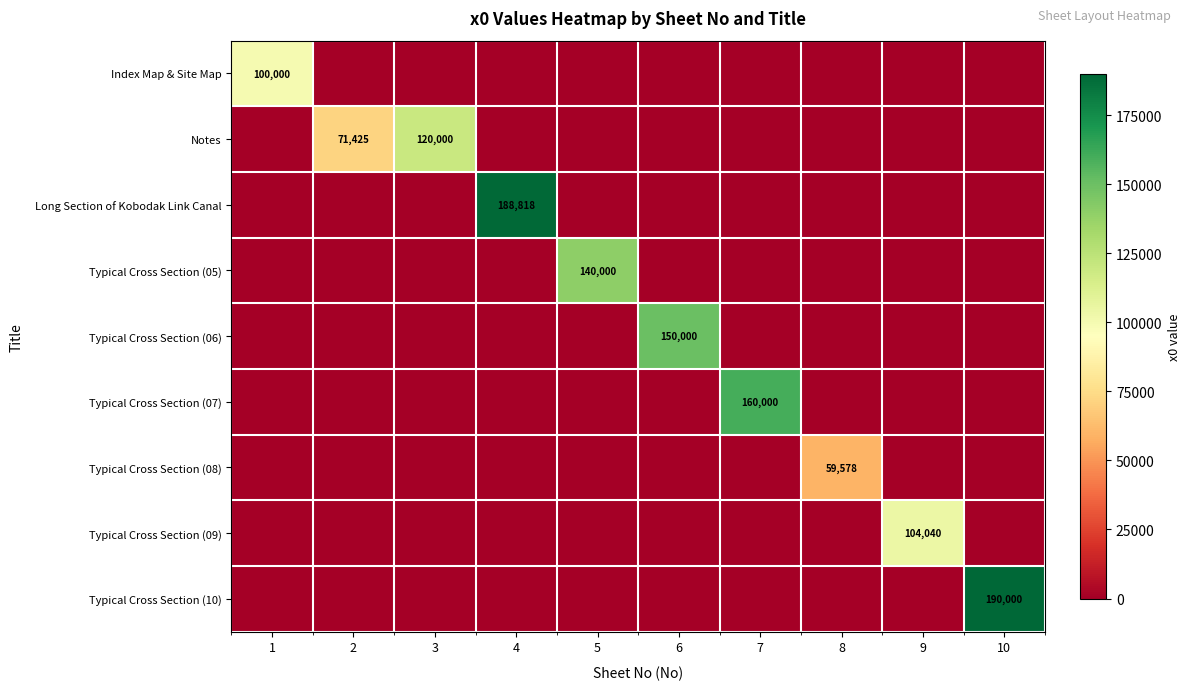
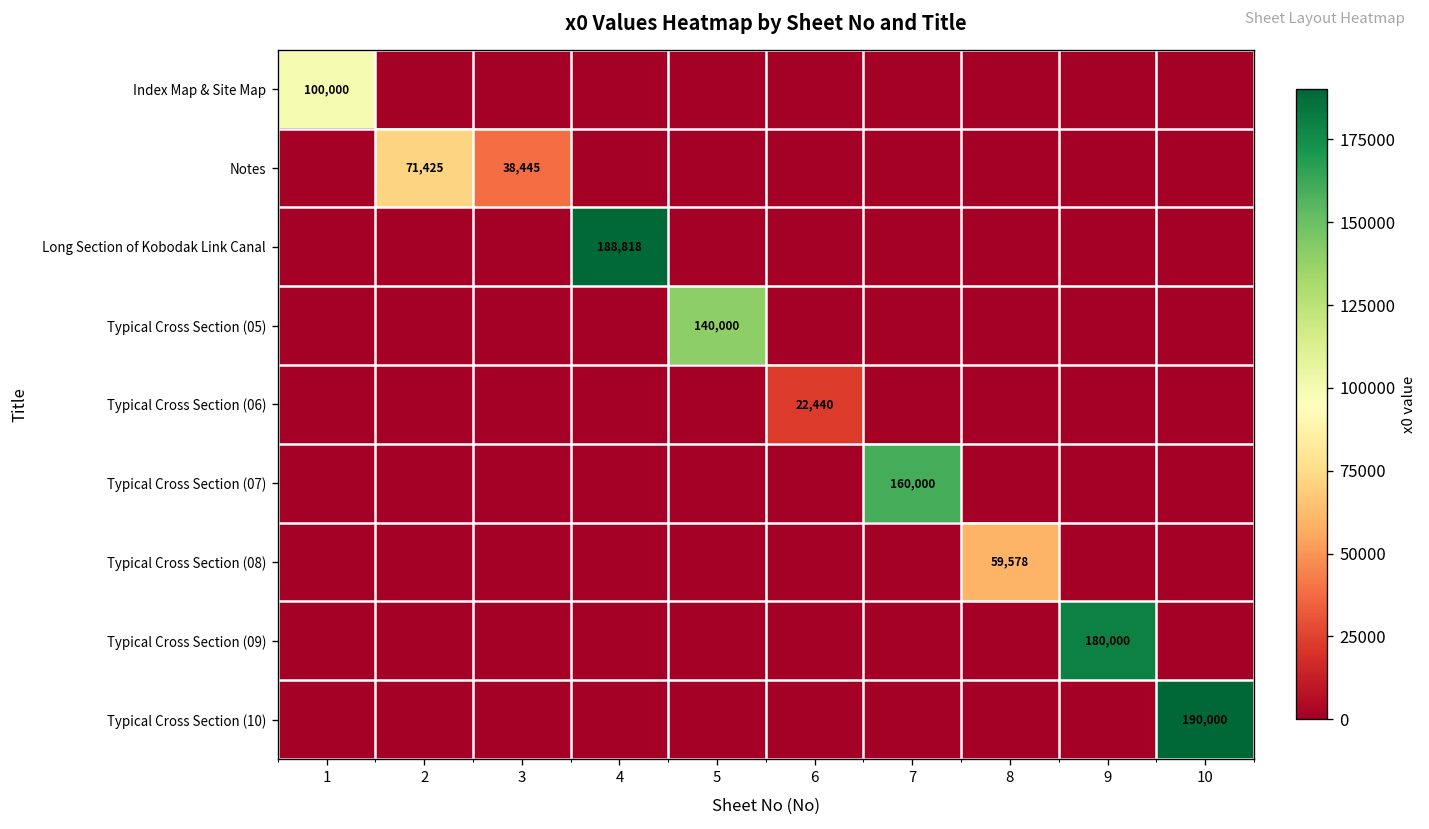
  {
    "Index Map & Site Map": {
      "1": "100,000"
    },
    "Notes": {
      "2": "71,425",
-     "3": "120,000"
+     "3": "38,445"
    },
    "Long Section of Kobodak Link Canal": {
      "4": "188,818"
    },
    "Typical Cross Section (05)": {
      "5": "140,000"
    },
    "Typical Cross Section (06)": {
-     "6": "150,000"
+     "6": "22,440"
    },
    "Typical Cross Section (07)": {
      "7": "160,000"
    },
    "Typical Cross Section (08)": {
      "8": "59,578"
    },
    "Typical Cross Section (09)": {
-     "9": "104,040"
+     "9": "180,000"
    },
    "Typical Cross Section (10)": {
      "10": "190,000"
    }
  }
